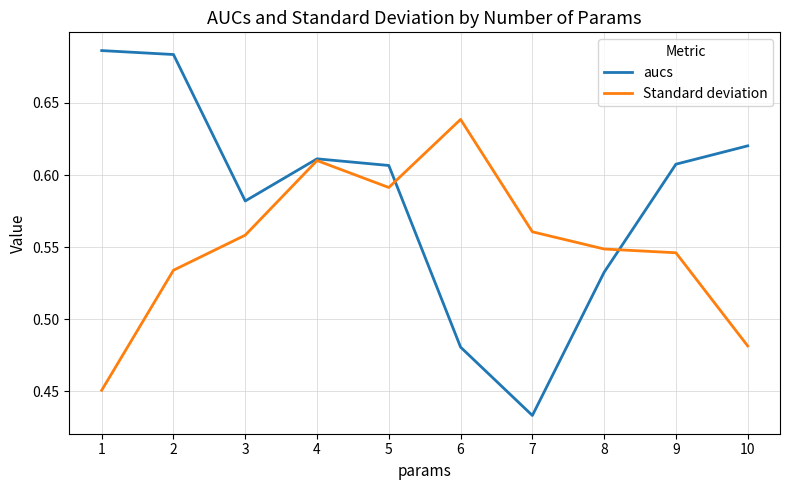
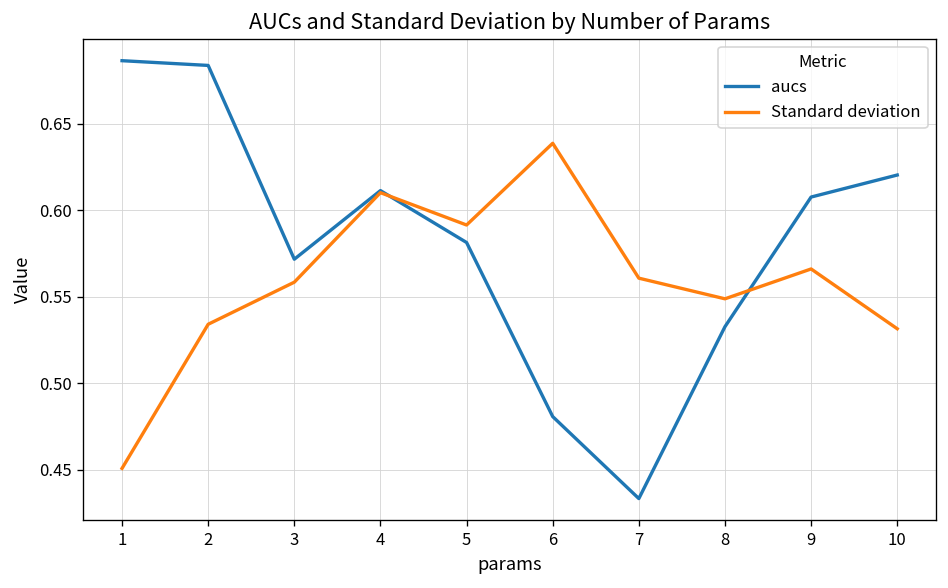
  {
    "aucs": {
      "1": 0.686,
      "2": 0.684,
-     "3": 0.582,
-     "5": 0.607,
+     "3": 0.572,
+     "5": 0.581,
      "6": 0.481,
      "7": 0.433,
      "8": 0.533,
      "9": 0.608,
      "10": 0.620
    },
    "Standard deviation": {
      "1": 0.451,
      "2": 0.534,
      "3": 0.558,
      "5": 0.591,
      "6": 0.639,
      "7": 0.561,
      "8": 0.549,
-     "9": 0.546,
-     "10": 0.481
+     "9": 0.566,
+     "10": 0.531
    }
  }
